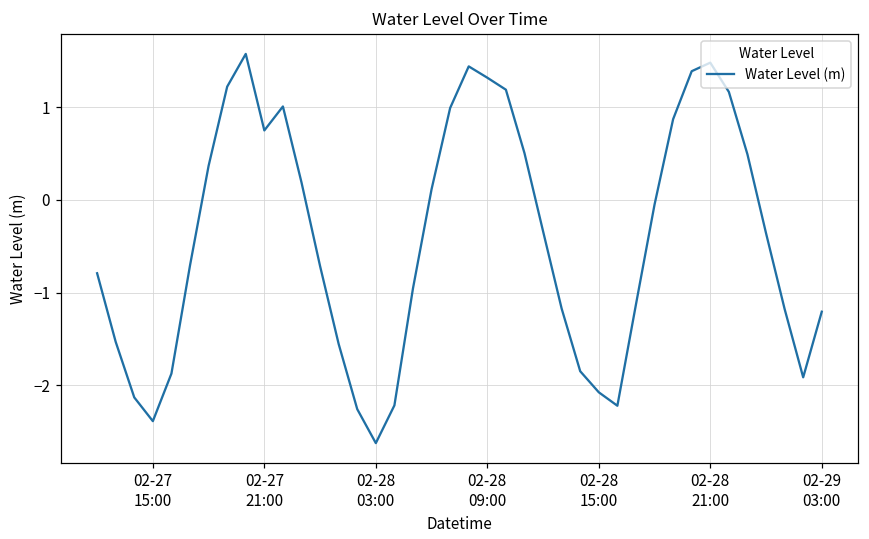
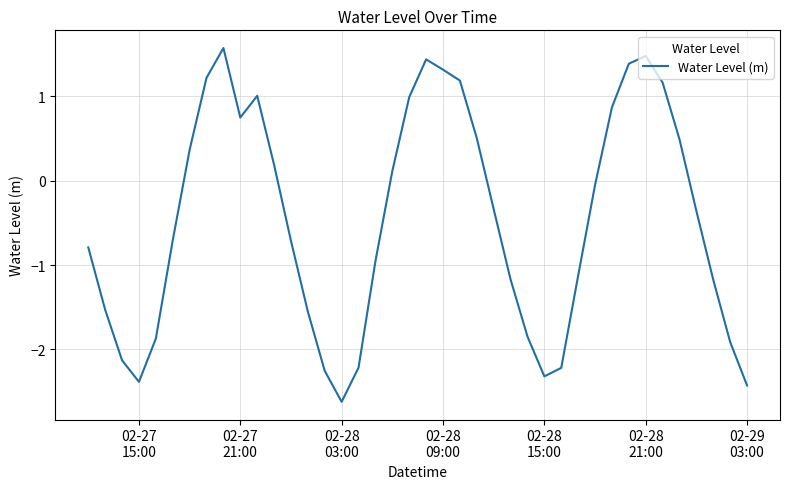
  {
    "02-27 15:00": -2.4,
    "02-27 21:00": 0.8,
    "02-28 03:00": -2.6,
    "02-28 09:00": 1.3,
-   "02-28 15:00": -2.1,
-   "02-29 03:00": -1.2
+   "02-28 15:00": -2.3,
+   "02-29 03:00": -2.4
  }
